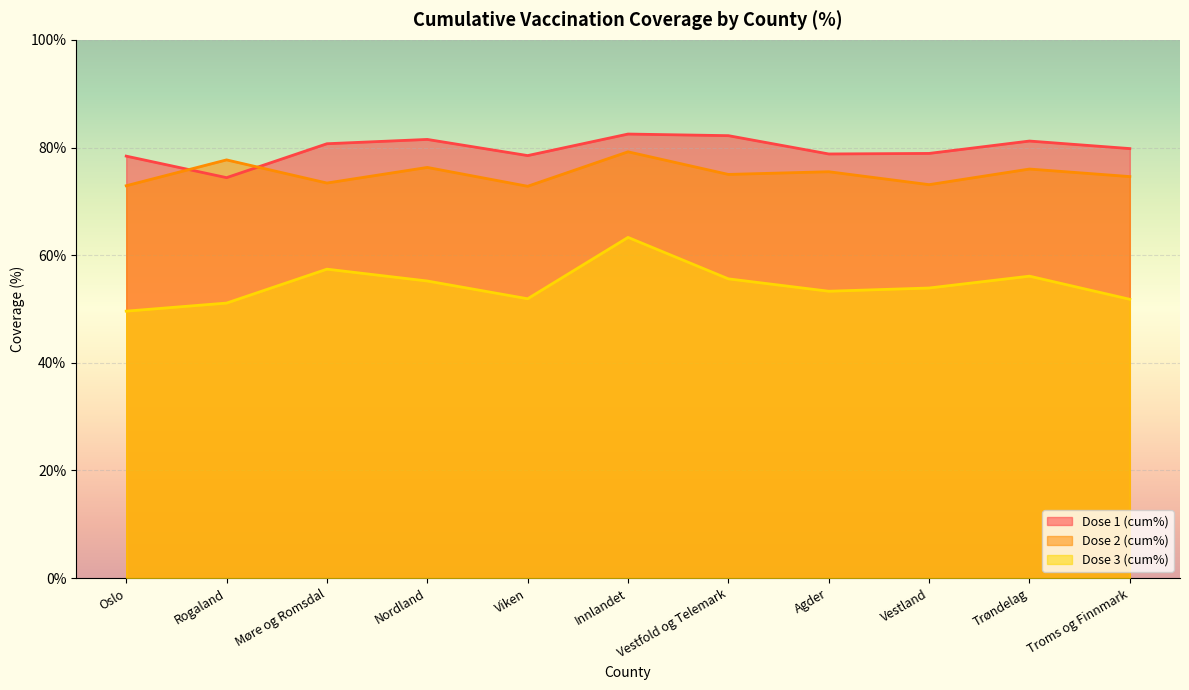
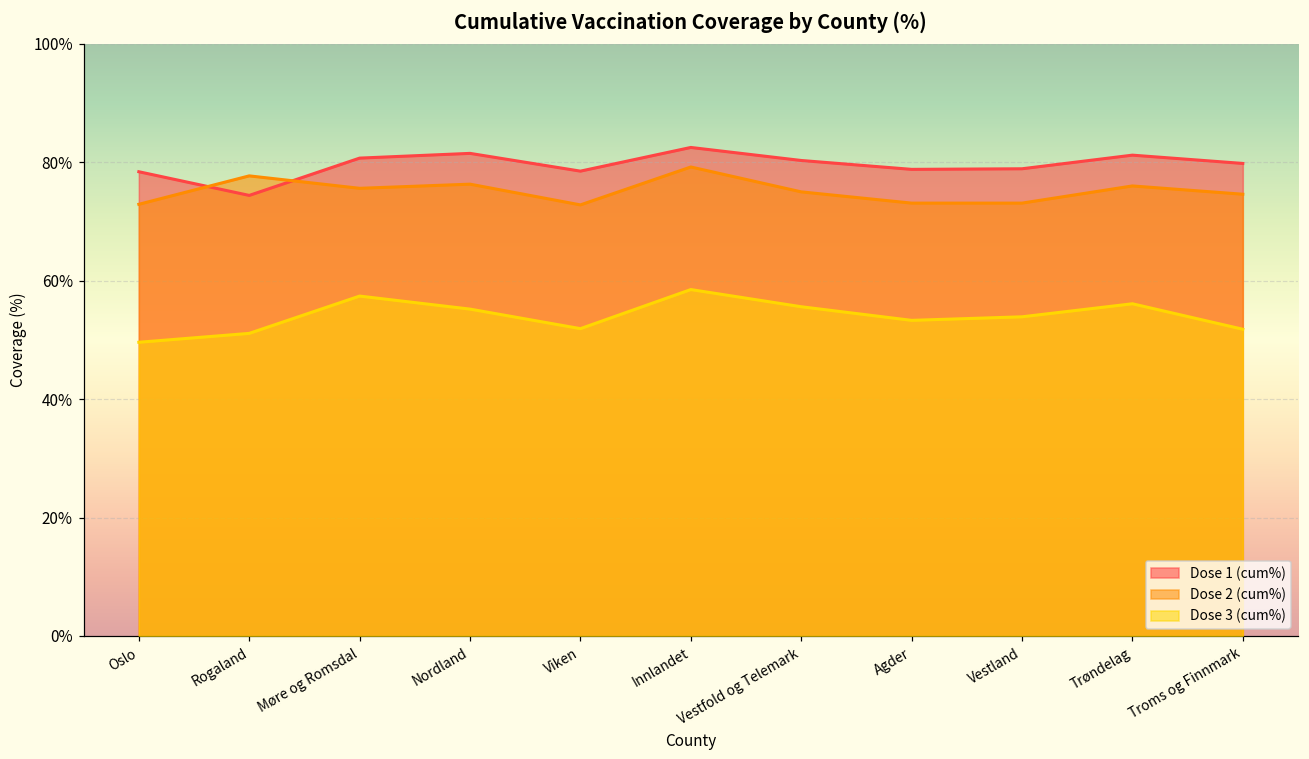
  {
    "Dose 1 (cum%)": {
      "Oslo": "78%",
      "Rogaland": "74%",
      "Møre og Romsdal": "81%",
      "Nordland": "82%",
      "Viken": "79%",
      "Innlandet": "83%",
-     "Vestfold og Telemark": "82%",
+     "Vestfold og Telemark": "80%",
      "Agder": "79%",
      "Vestland": "79%",
      "Trøndelag": "81%",
      "Troms og Finnmark": "80%"
    },
    "Dose 2 (cum%)": {
      "Oslo": "73%",
      "Rogaland": "78%",
-     "Møre og Romsdal": "73%",
+     "Møre og Romsdal": "76%",
      "Nordland": "76%",
      "Viken": "73%",
      "Innlandet": "79%",
      "Vestfold og Telemark": "75%",
-     "Agder": "76%",
+     "Agder": "73%",
      "Vestland": "73%",
      "Trøndelag": "76%",
      "Troms og Finnmark": "75%"
    },
    "Dose 3 (cum%)": {
      "Oslo": "50%",
      "Rogaland": "51%",
      "Møre og Romsdal": "57%",
      "Nordland": "55%",
      "Viken": "52%",
-     "Innlandet": "63%",
+     "Innlandet": "59%",
      "Vestfold og Telemark": "56%",
      "Agder": "53%",
      "Vestland": "54%",
      "Trøndelag": "56%",
      "Troms og Finnmark": "52%"
    }
  }
